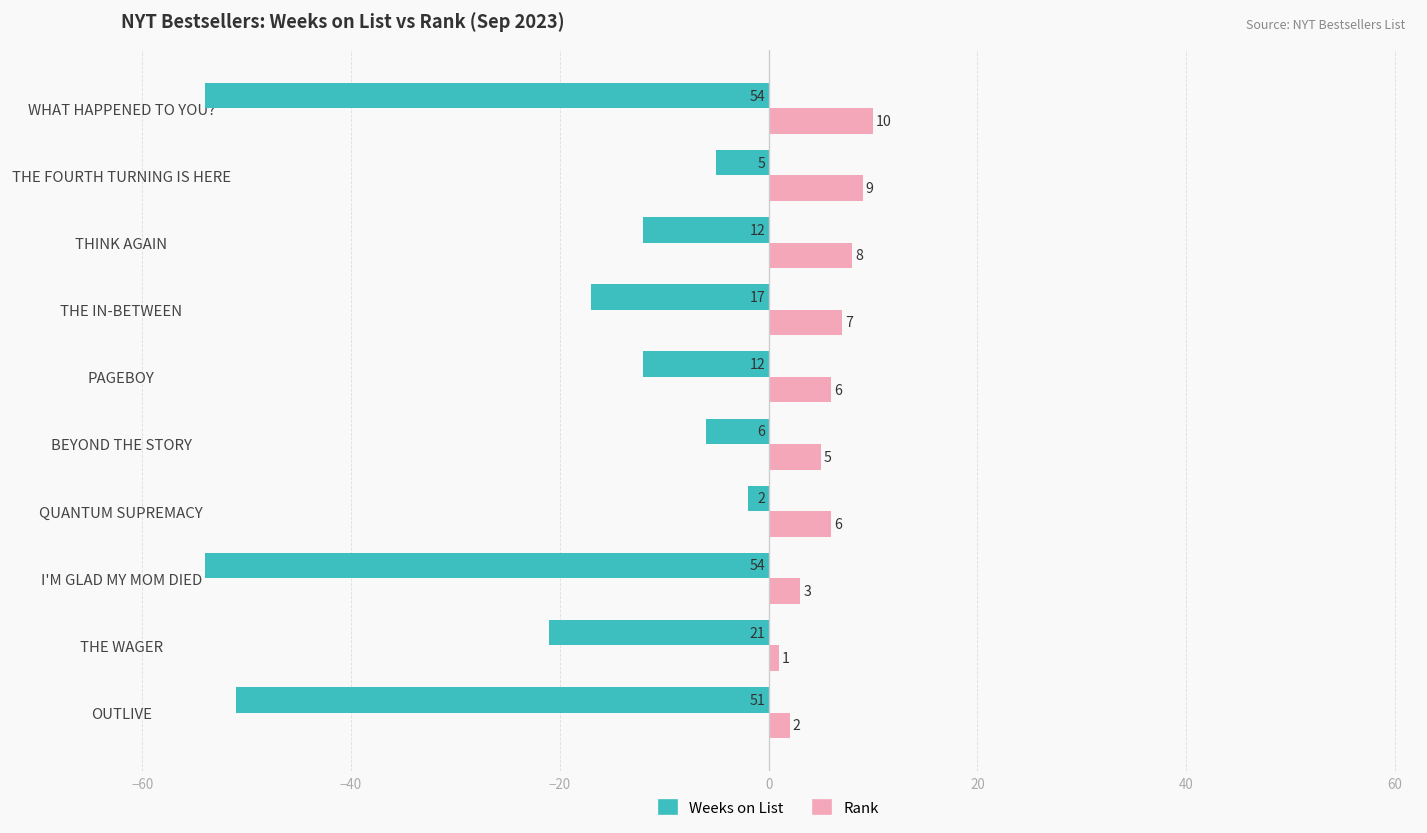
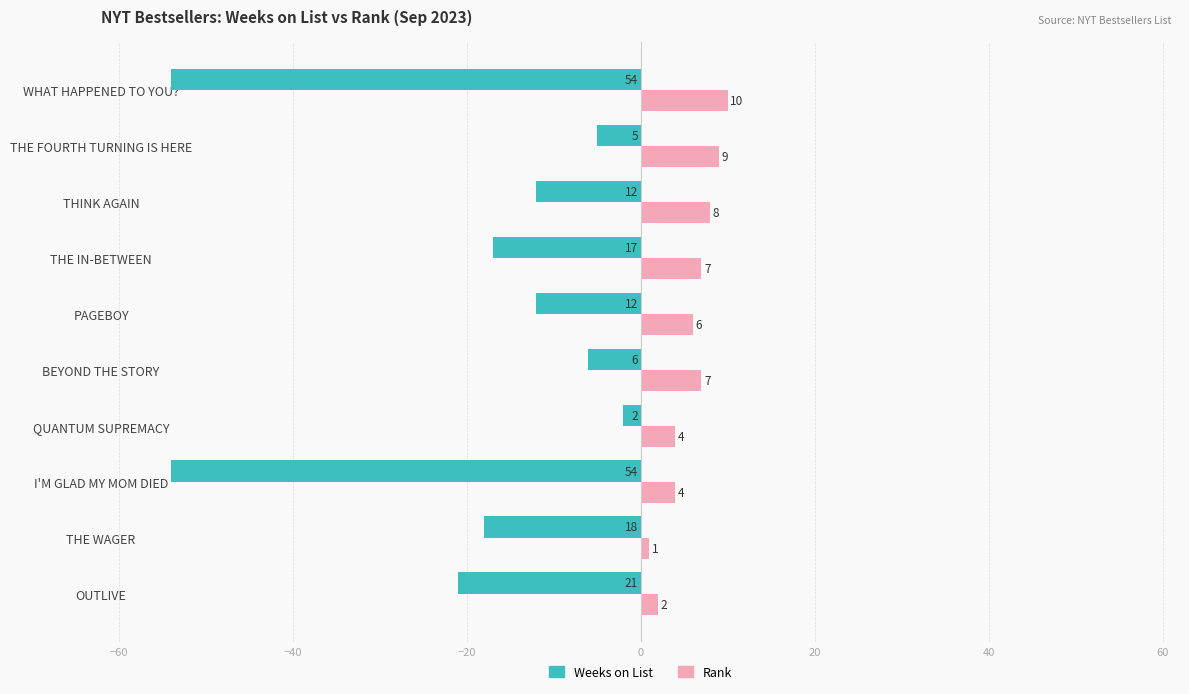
  {
    "Weeks on List": {
-     "THE WAGER": 21,
-     "OUTLIVE": 51
+     "THE WAGER": 18,
+     "OUTLIVE": 21
    },
    "Rank": {
      "WHAT HAPPENED TO YOU?": 10,
      "THE FOURTH TURNING IS HERE": 9,
      "THINK AGAIN": 8,
      "THE IN-BETWEEN": 7,
      "PAGEBOY": 6,
-     "BEYOND THE STORY": 5,
-     "QUANTUM SUPREMACY": 6,
-     "I'M GLAD MY MOM DIED": 3,
+     "BEYOND THE STORY": 7,
+     "QUANTUM SUPREMACY": 4,
+     "I'M GLAD MY MOM DIED": 4,
      "THE WAGER": 1,
      "OUTLIVE": 2
    }
  }
